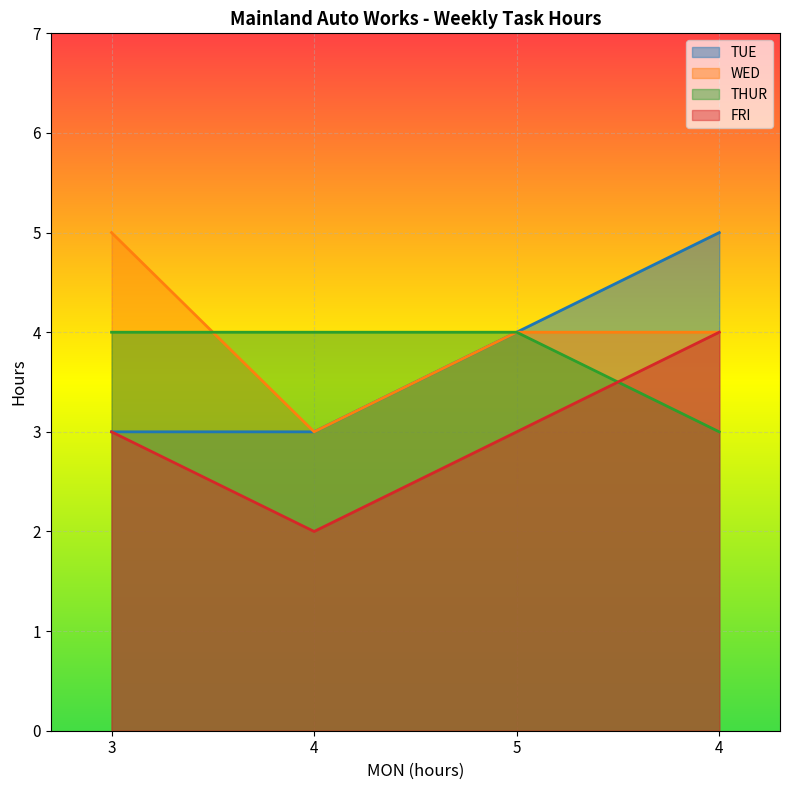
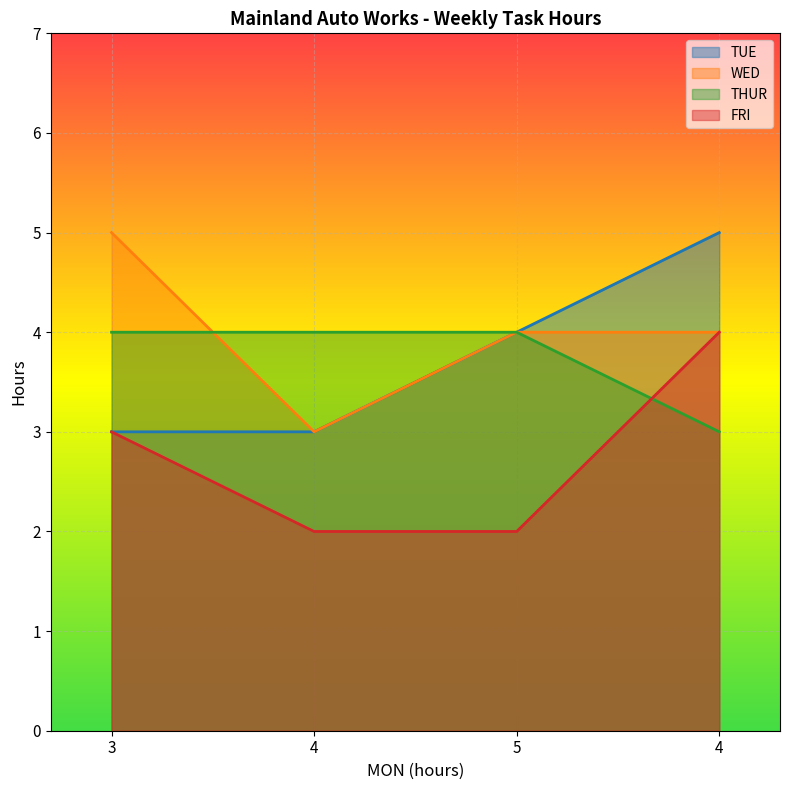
  {
    "WED": {
      "3": 5
    },
    "THUR": {
      "3": 4
    },
    "FRI": {
-     "5": 3
+     "5": 2
    }
  }
